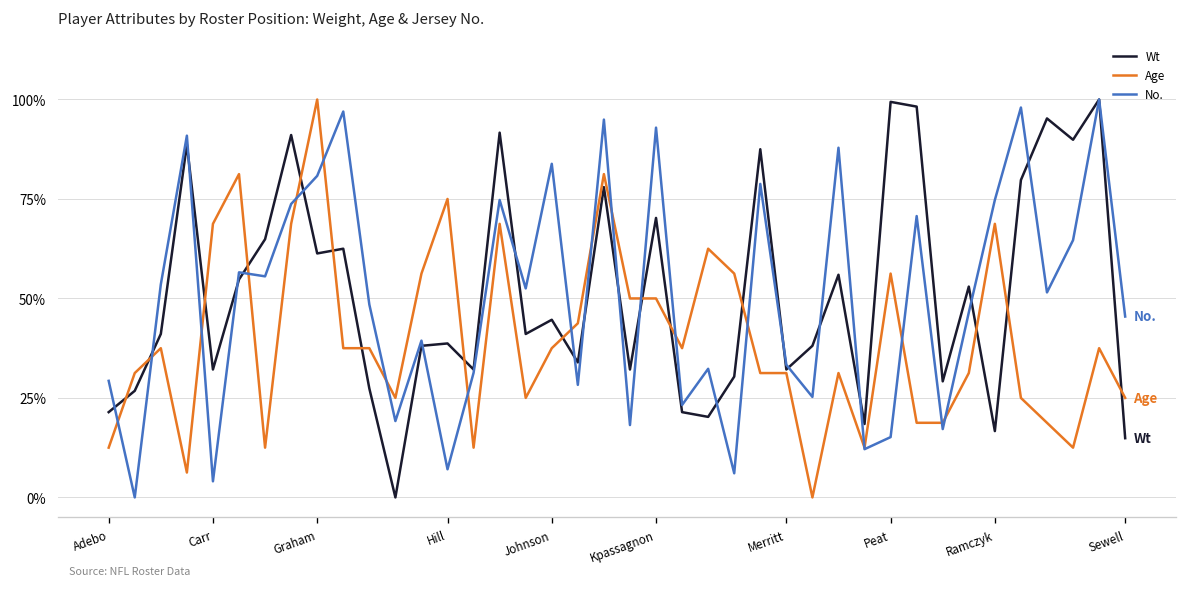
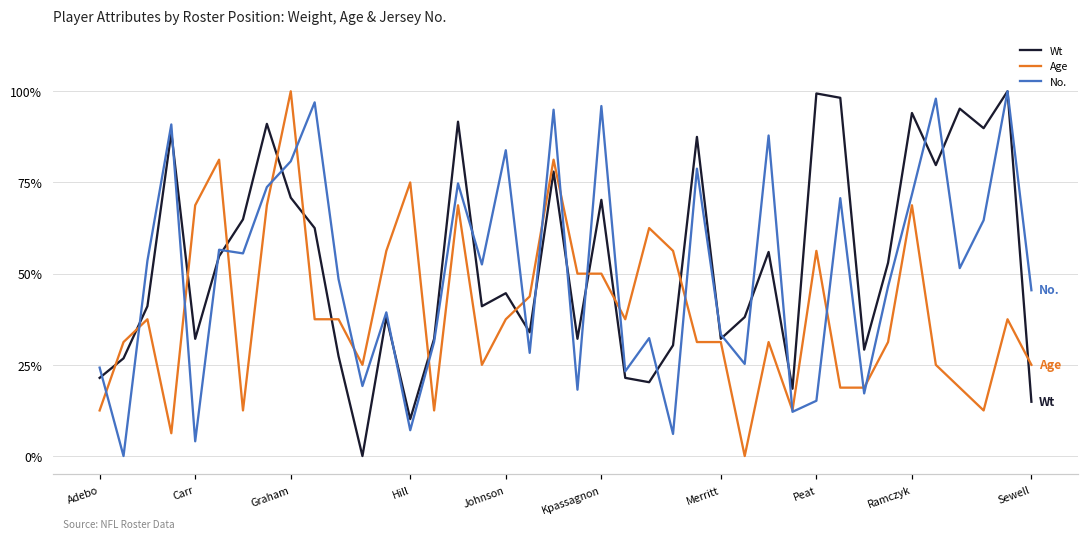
  {
    "Wt": {
      "Adebo": "21%",
      "Carr": "32%",
-     "Graham": "61%",
-     "Hill": "39%",
+     "Graham": "71%",
+     "Hill": "10%",
      "Johnson": "45%",
      "Kpassagnon": "70%",
      "Merritt": "32%",
      "Peat": "99%",
-     "Ramczyk": "17%",
+     "Ramczyk": "94%",
      "Sewell": "15%"
    },
    "Age": {
      "Adebo": "13%",
      "Carr": "69%",
      "Graham": "100%",
      "Hill": "75%",
      "Johnson": "38%",
      "Kpassagnon": "50%",
      "Merritt": "31%",
      "Peat": "56%",
      "Ramczyk": "69%",
      "Sewell": "25%"
    },
    "No.": {
-     "Adebo": "29%",
+     "Adebo": "24%",
      "Carr": "4%",
      "Graham": "81%",
      "Hill": "7%",
      "Johnson": "84%",
-     "Kpassagnon": "93%",
+     "Kpassagnon": "96%",
      "Merritt": "33%",
      "Peat": "15%",
-     "Ramczyk": "75%",
+     "Ramczyk": "72%",
      "Sewell": "45%"
    }
  }
